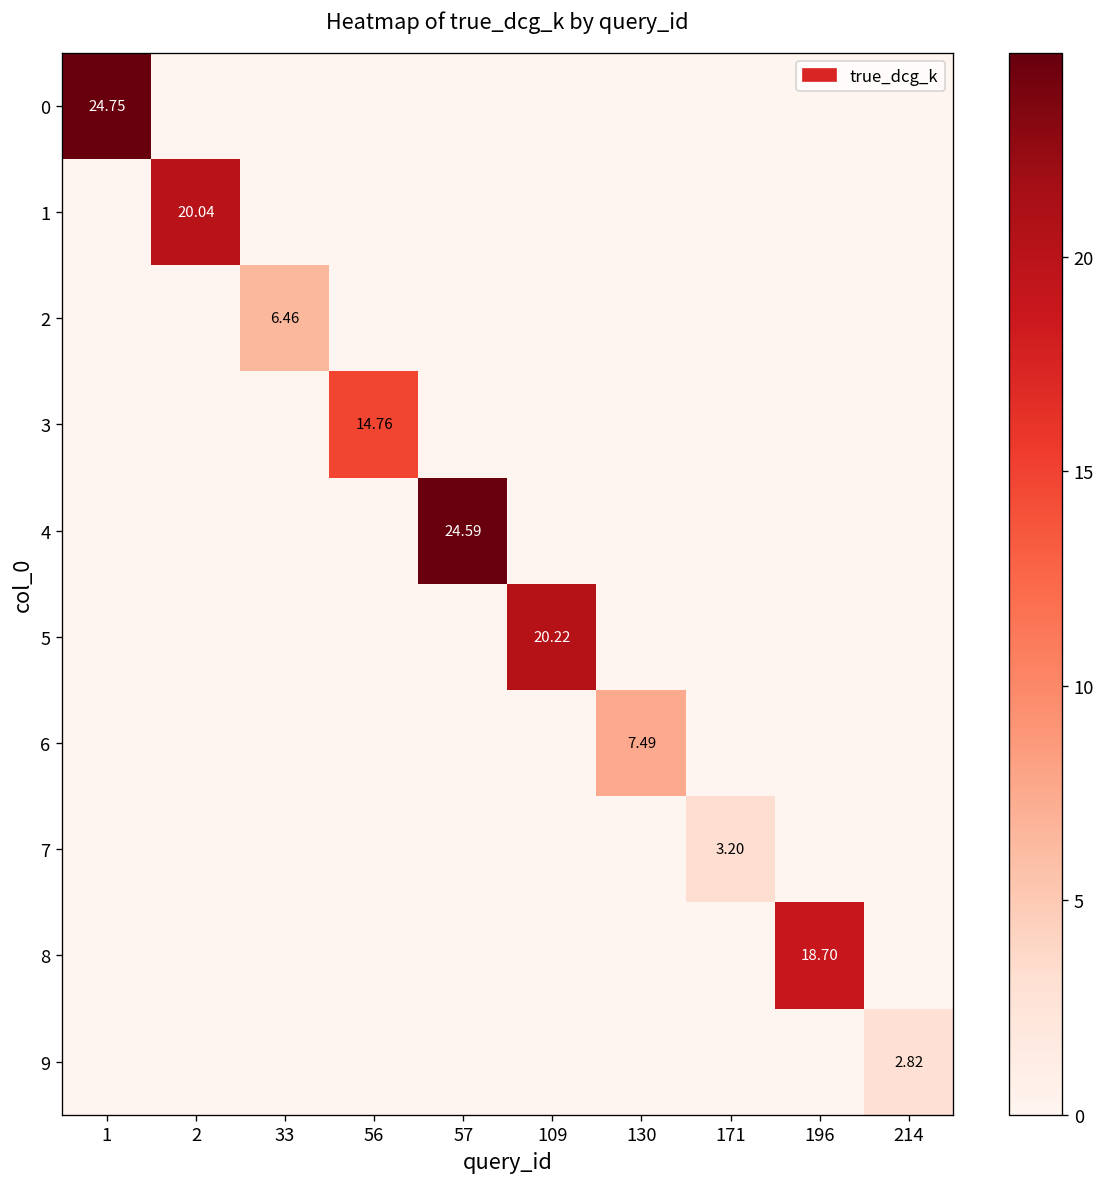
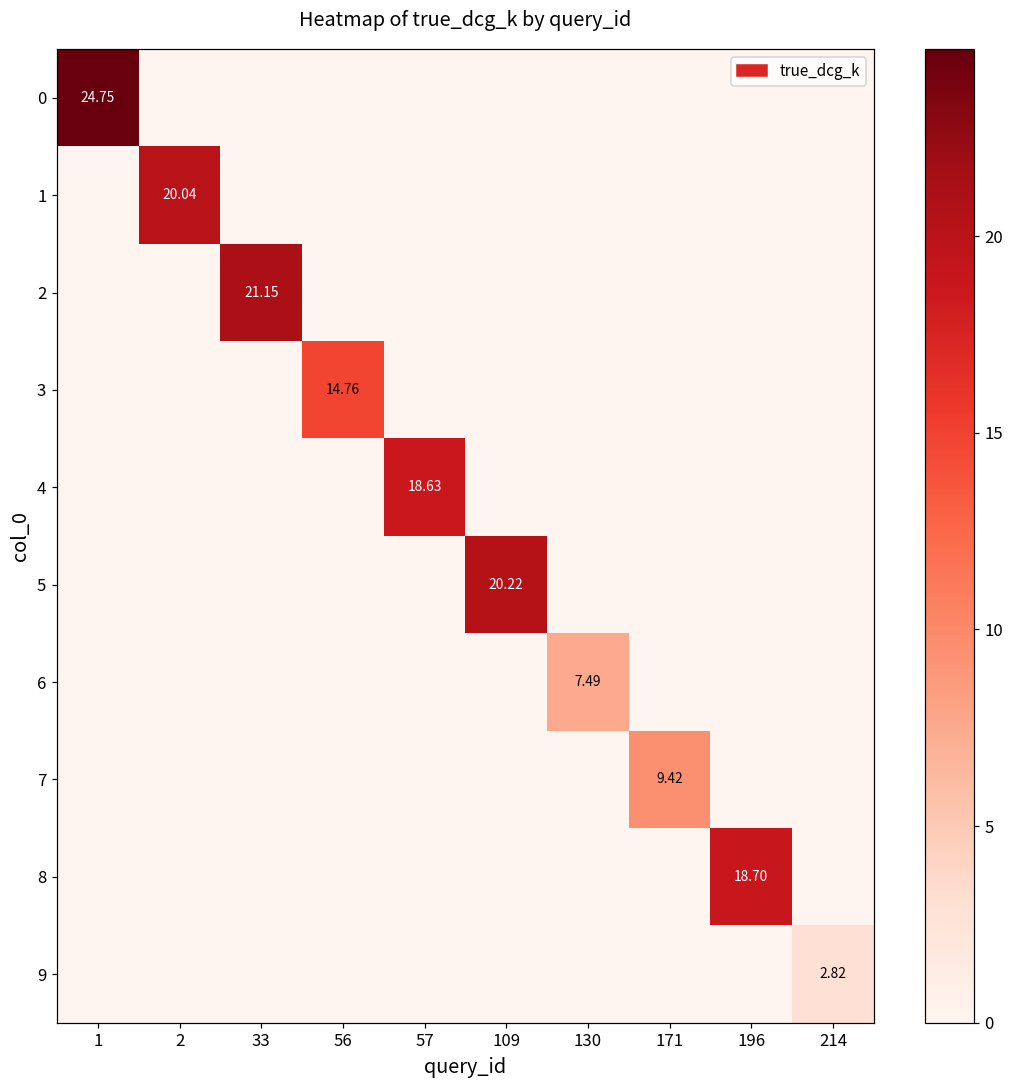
  {
    "0": {
      "1": 24.75
    },
    "1": {
      "2": 20.04
    },
    "2": {
-     "33": 6.46
+     "33": 21.15
    },
    "3": {
      "56": 14.76
    },
    "4": {
-     "57": 24.59
+     "57": 18.63
    },
    "5": {
      "109": 20.22
    },
    "6": {
      "130": 7.49
    },
    "7": {
-     "171": 3.20
+     "171": 9.42
    },
    "8": {
      "196": 18.70
    },
    "9": {
      "214": 2.82
    }
  }
